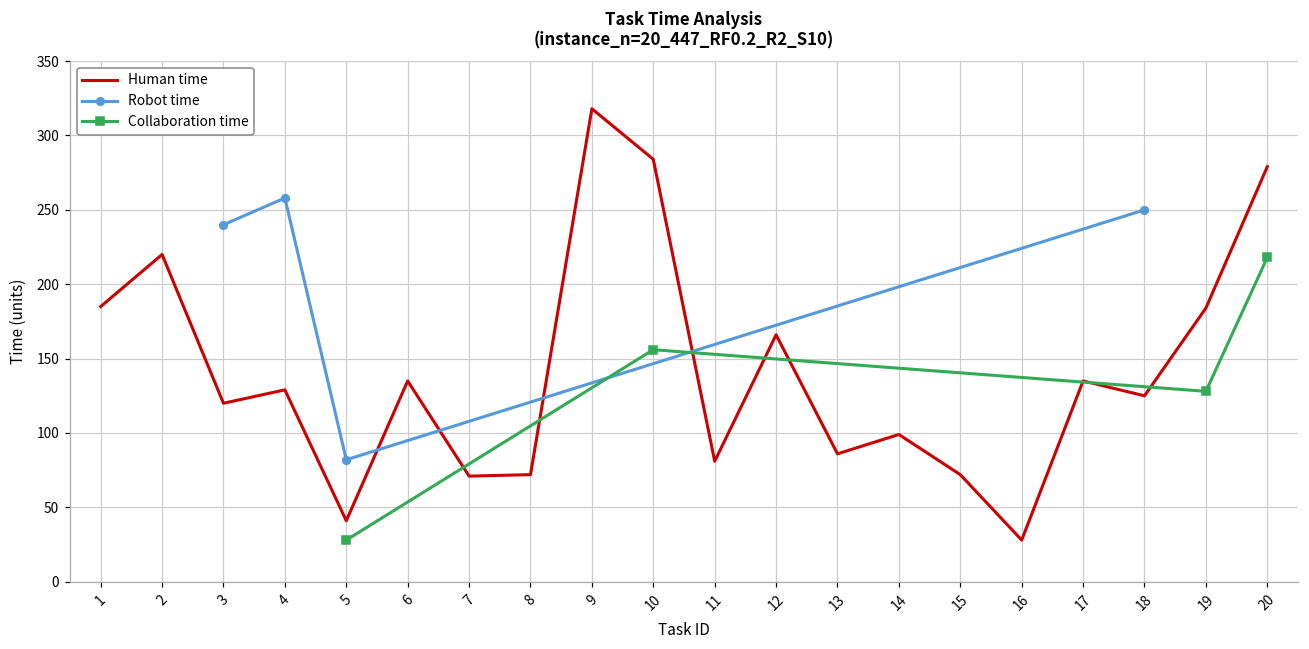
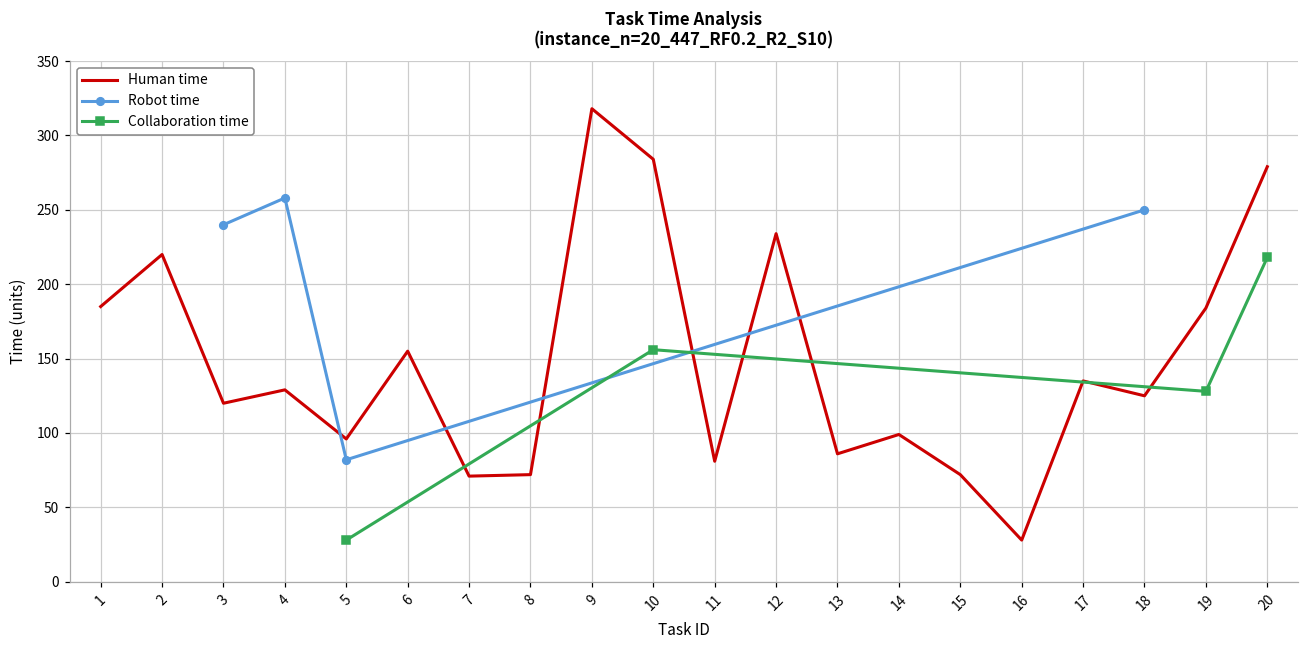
  {
    "Human time": {
      "1": 185,
      "2": 220,
      "3": 120,
      "4": 129,
-     "5": 41,
-     "6": 135,
+     "5": 96,
+     "6": 155,
      "7": 71,
      "8": 72,
      "9": 318,
      "10": 284,
      "11": 81,
-     "12": 166,
+     "12": 234,
      "13": 86,
      "14": 99,
      "15": 72,
      "16": 28,
      "17": 135,
      "18": 125,
      "19": 184,
      "20": 279
    },
    "Robot time": {
      "3": 240,
      "4": 258,
      "5": 82,
      "18": 250
    },
    "Collaboration time": {
      "5": 28,
      "10": 156,
      "19": 128,
      "20": 218
    }
  }
